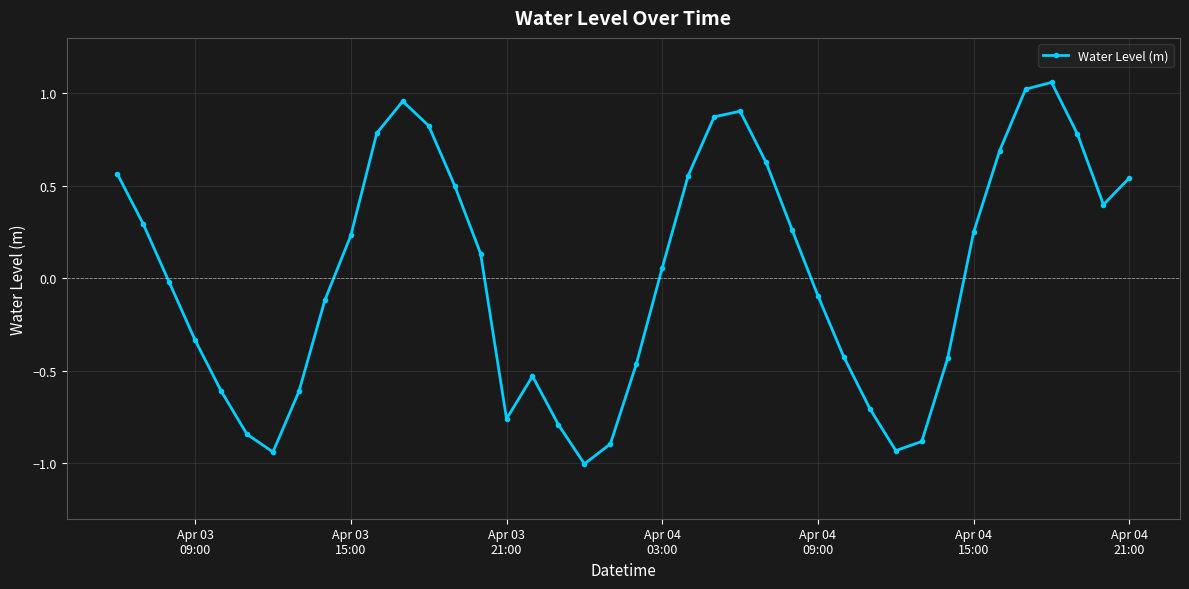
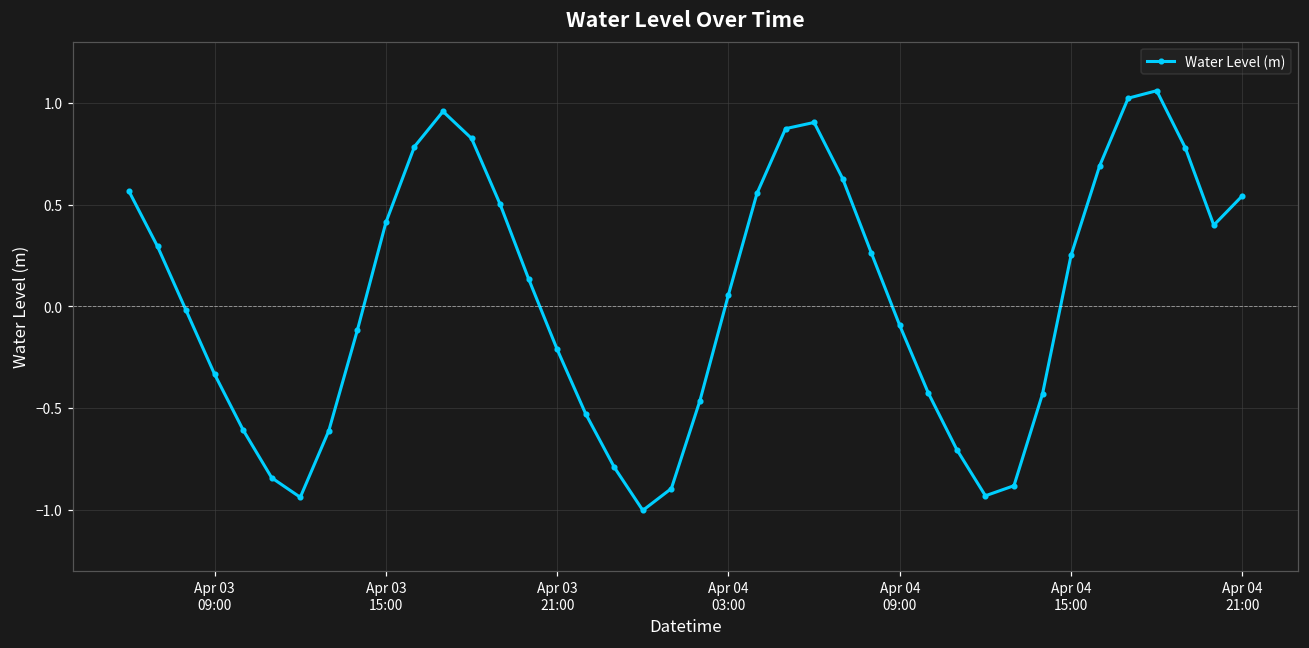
  {
    "Apr 03 09:00": -0.33,
-   "Apr 03 15:00": 0.23,
-   "Apr 03 21:00": -0.76,
+   "Apr 03 15:00": 0.41,
+   "Apr 03 21:00": -0.21,
    "Apr 04 03:00": 0.06,
    "Apr 04 09:00": -0.09,
    "Apr 04 15:00": 0.25,
    "Apr 04 21:00": 0.54
  }
